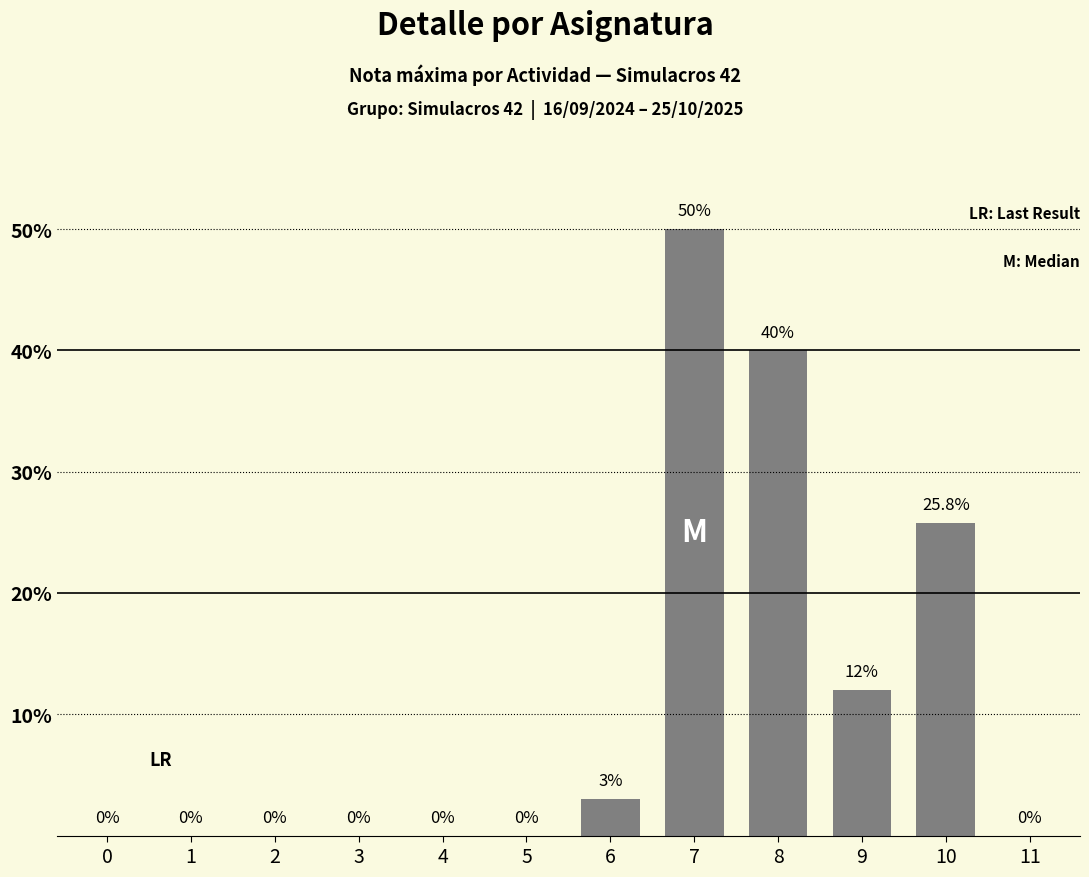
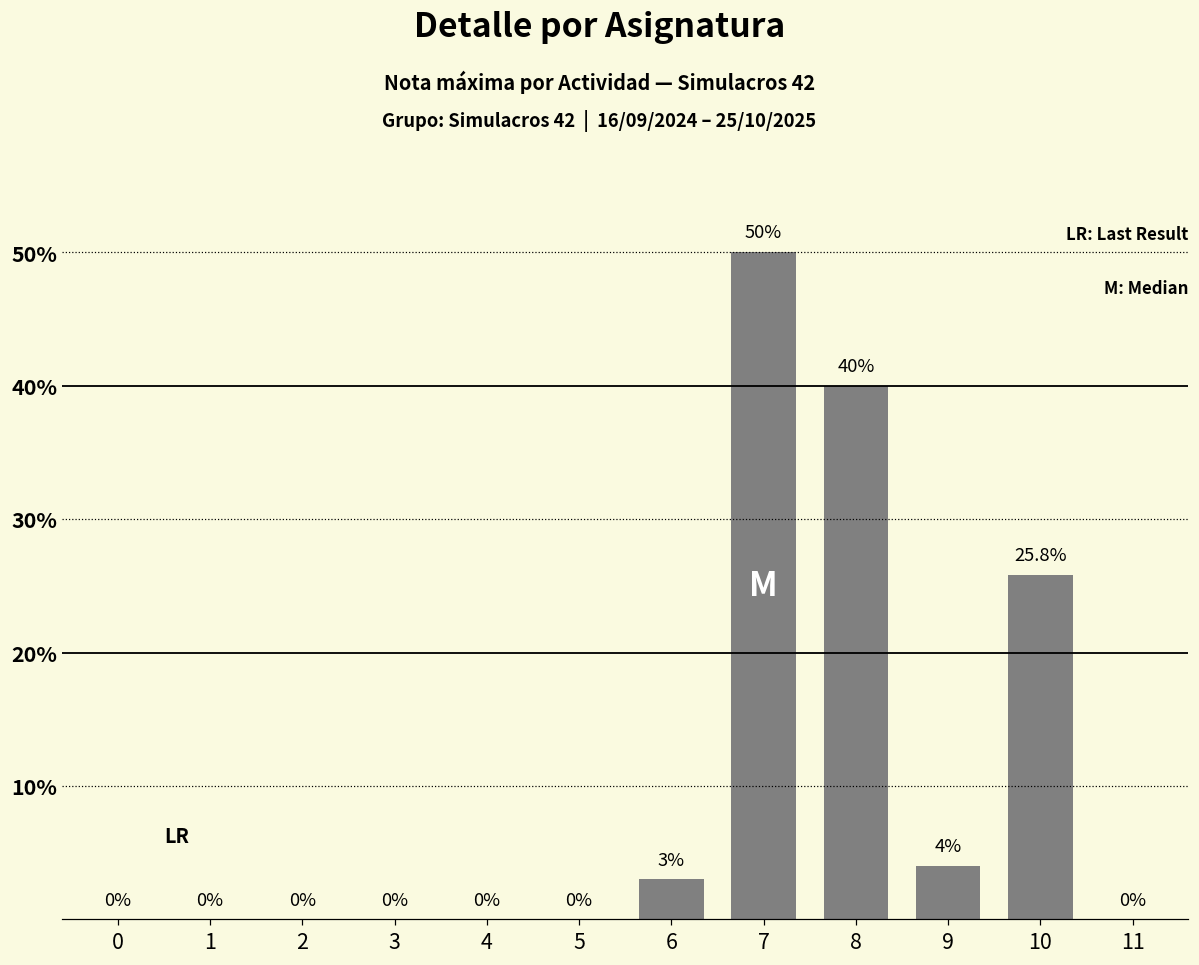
  {
    "0": "0%",
    "1": "0%",
    "2": "0%",
    "3": "0%",
    "4": "0%",
    "5": "0%",
    "6": "3%",
    "7": "50%",
    "8": "40%",
-   "9": "12%",
+   "9": "4%",
    "10": "25.8%",
    "11": "0%"
  }
